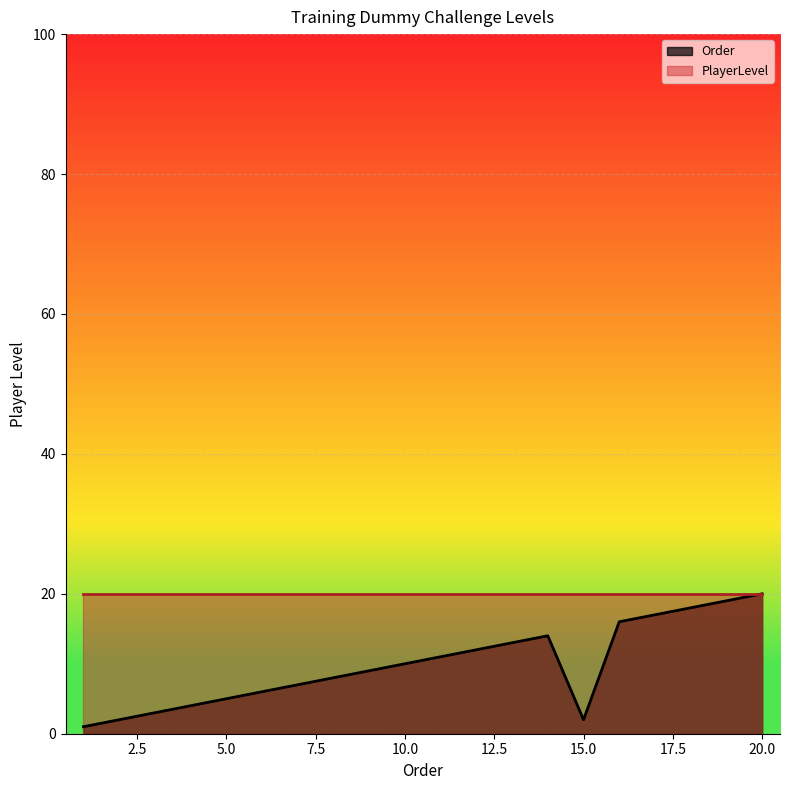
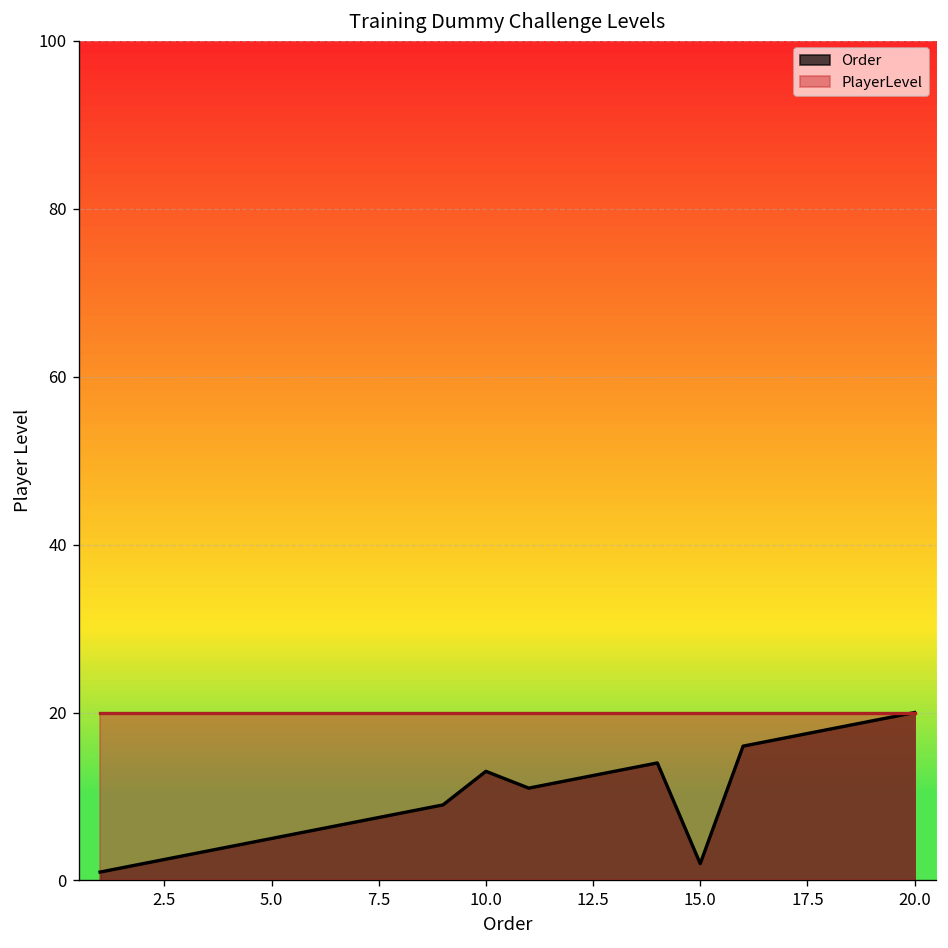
  {
    "Order": {
      "5.0": 5,
-     "10.0": 10,
+     "10.0": 13,
      "15.0": 2
    },
    "PlayerLevel": {
      "5.0": 20,
      "10.0": 20,
      "15.0": 20
    }
  }
